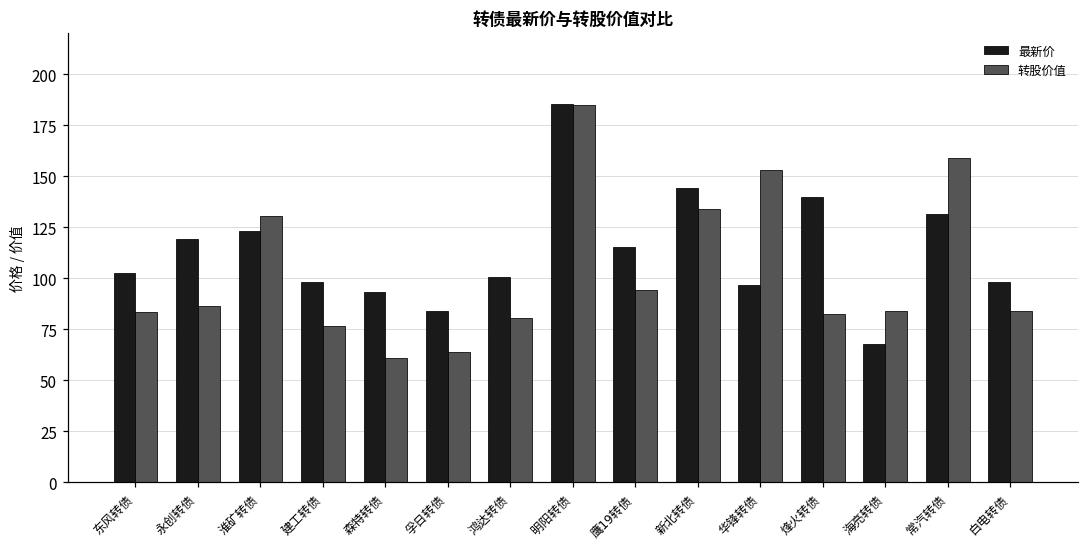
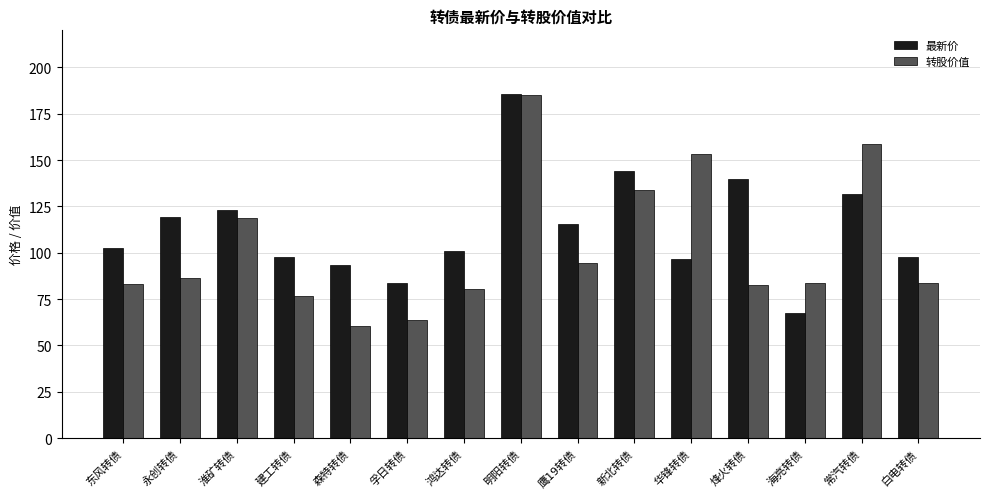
  {
    "最新价": {
      "东风转债": 102,
      "永创转债": 119,
      "淮矿转债": 123,
      "建工转债": 98,
      "森特转债": 93,
      "孚日转债": 84,
      "鸿达转债": 101,
      "明阳转债": 186,
      "鹰19转债": 115,
      "新北转债": 144,
      "华锋转债": 96,
      "烽火转债": 140,
      "海亮转债": 68,
      "常汽转债": 132,
      "白电转债": 98
    },
    "转股价值": {
      "东风转债": 83,
      "永创转债": 86,
-     "淮矿转债": 131,
+     "淮矿转债": 119,
      "建工转债": 77,
      "森特转债": 61,
      "孚日转债": 64,
      "鸿达转债": 81,
      "明阳转债": 185,
      "鹰19转债": 94,
      "新北转债": 134,
      "华锋转债": 153,
      "烽火转债": 82,
      "海亮转债": 84,
      "常汽转债": 159,
      "白电转债": 84
    }
  }
